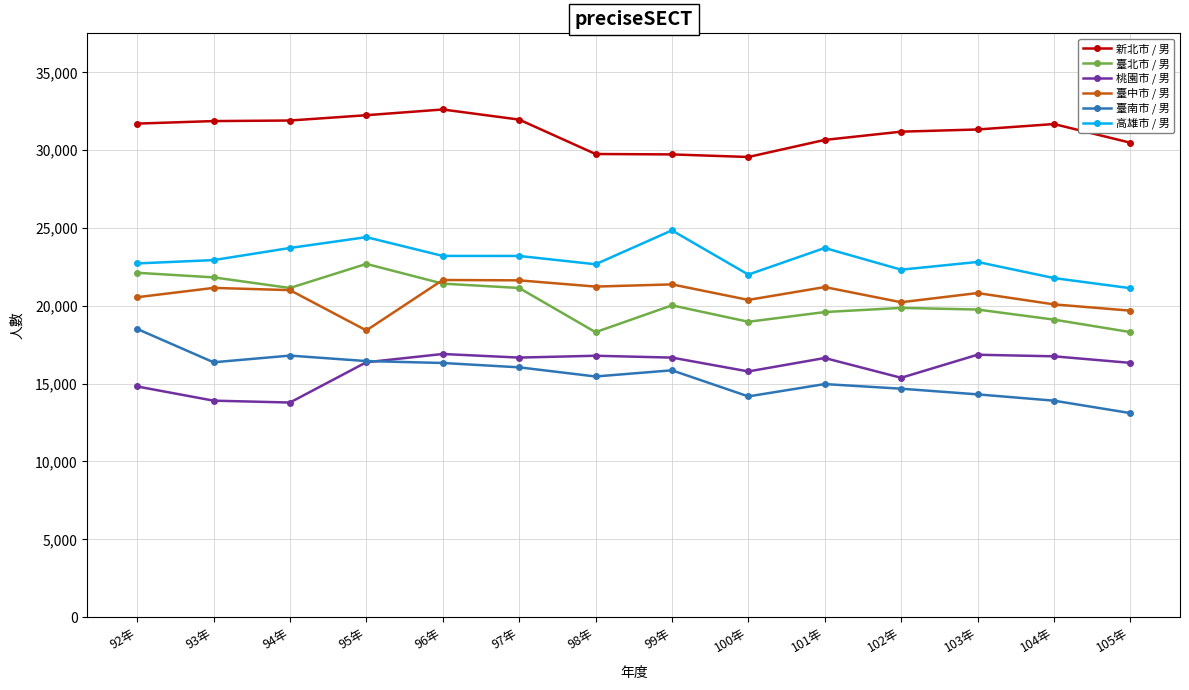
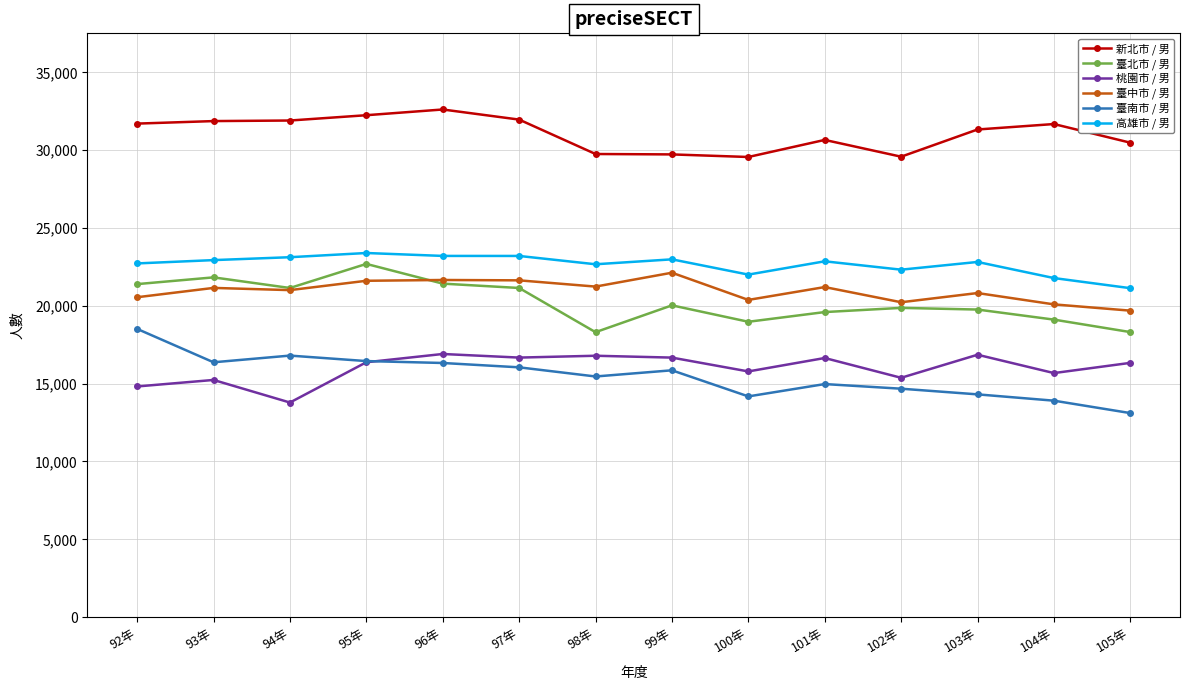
  {
    "新北市 / 男": {
      "92年": "31,700",
      "93年": "31,900",
      "94年": "31,900",
      "95年": "32,200",
      "96年": "32,600",
      "97年": "32,000",
      "98年": "29,800",
      "99年": "29,700",
      "100年": "29,600",
      "101年": "30,700",
-     "102年": "31,200",
+     "102年": "29,600",
      "103年": "31,300",
      "104年": "31,700",
      "105年": "30,500"
    },
    "臺北市 / 男": {
-     "92年": "22,100",
+     "92年": "21,400",
      "93年": "21,800",
      "95年": "22,700",
      "96年": "21,400",
      "97年": "21,100",
      "98年": "18,300",
      "99年": "20,000",
      "100年": "19,000",
      "101年": "19,600",
      "102年": "19,900",
      "103年": "19,800",
      "104年": "19,100",
      "105年": "18,300"
    },
    "桃園市 / 男": {
      "92年": "14,800",
-     "93年": "13,900",
+     "93年": "15,200",
      "94年": "13,800",
      "96年": "16,900",
      "97年": "16,700",
      "98年": "16,800",
      "99年": "16,700",
      "100年": "15,800",
      "101年": "16,600",
      "102年": "15,400",
      "103年": "16,900",
-     "104年": "16,800",
+     "104年": "15,700",
      "105年": "16,300"
    },
    "臺中市 / 男": {
      "92年": "20,600",
      "93年": "21,200",
-     "95年": "18,400",
+     "95年": "21,600",
      "96年": "21,700",
      "97年": "21,600",
      "98年": "21,200",
-     "99年": "21,400",
+     "99年": "22,100",
      "100年": "20,400",
      "101年": "21,200",
      "102年": "20,200",
      "103年": "20,800",
      "104年": "20,100",
      "105年": "19,700"
    },
    "臺南市 / 男": {
      "92年": "18,500",
      "93年": "16,400",
      "94年": "16,800",
      "96年": "16,300",
      "97年": "16,000",
      "98年": "15,500",
      "99年": "15,900",
      "100年": "14,200",
      "101年": "15,000",
      "102年": "14,700",
      "103年": "14,300",
      "104年": "13,900",
      "105年": "13,100"
    },
    "高雄市 / 男": {
      "92年": "22,700",
      "93年": "22,900",
-     "94年": "23,700",
-     "95年": "24,400",
+     "94年": "23,100",
+     "95年": "23,400",
      "96年": "23,200",
      "97年": "23,200",
      "98年": "22,700",
-     "99年": "24,800",
+     "99年": "23,000",
      "100年": "22,000",
-     "101年": "23,700",
+     "101年": "22,900",
      "102年": "22,300",
      "103年": "22,800",
      "104年": "21,800",
      "105年": "21,100"
    }
  }
